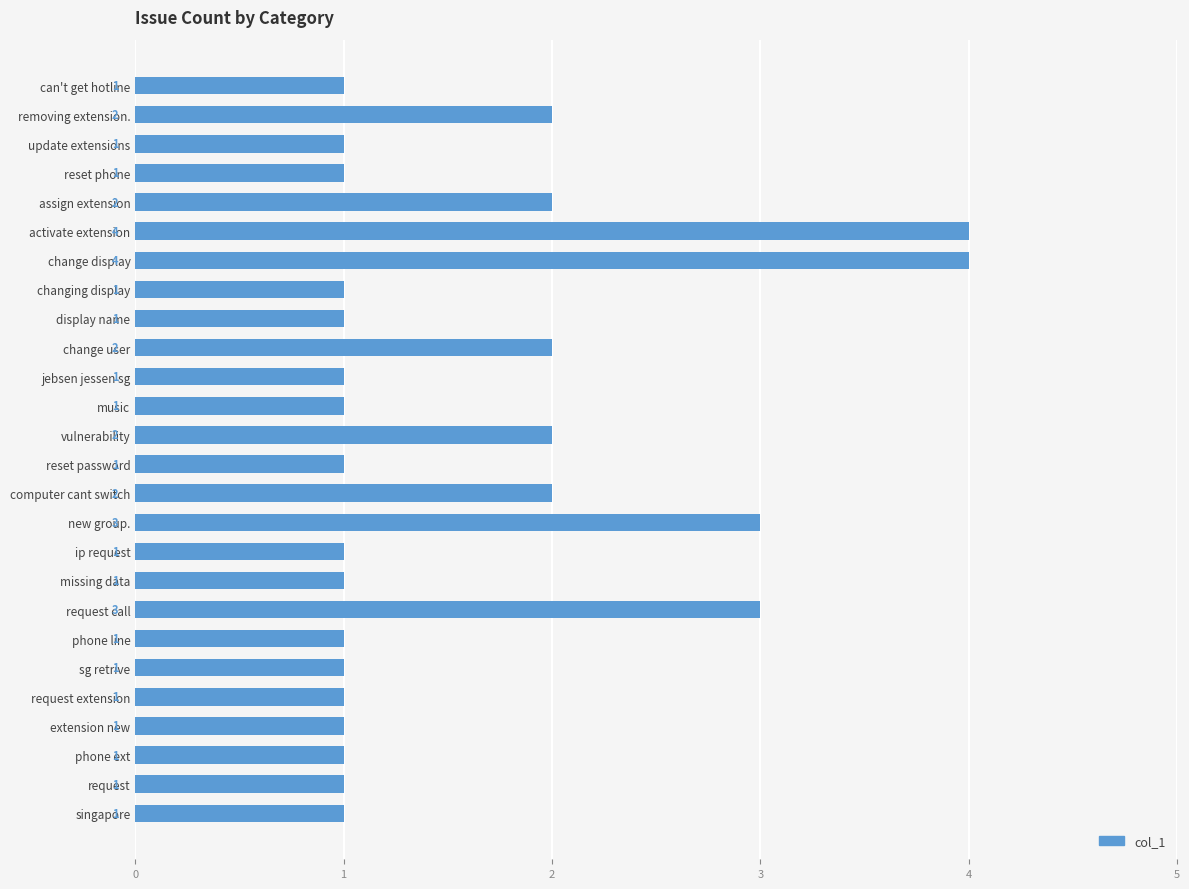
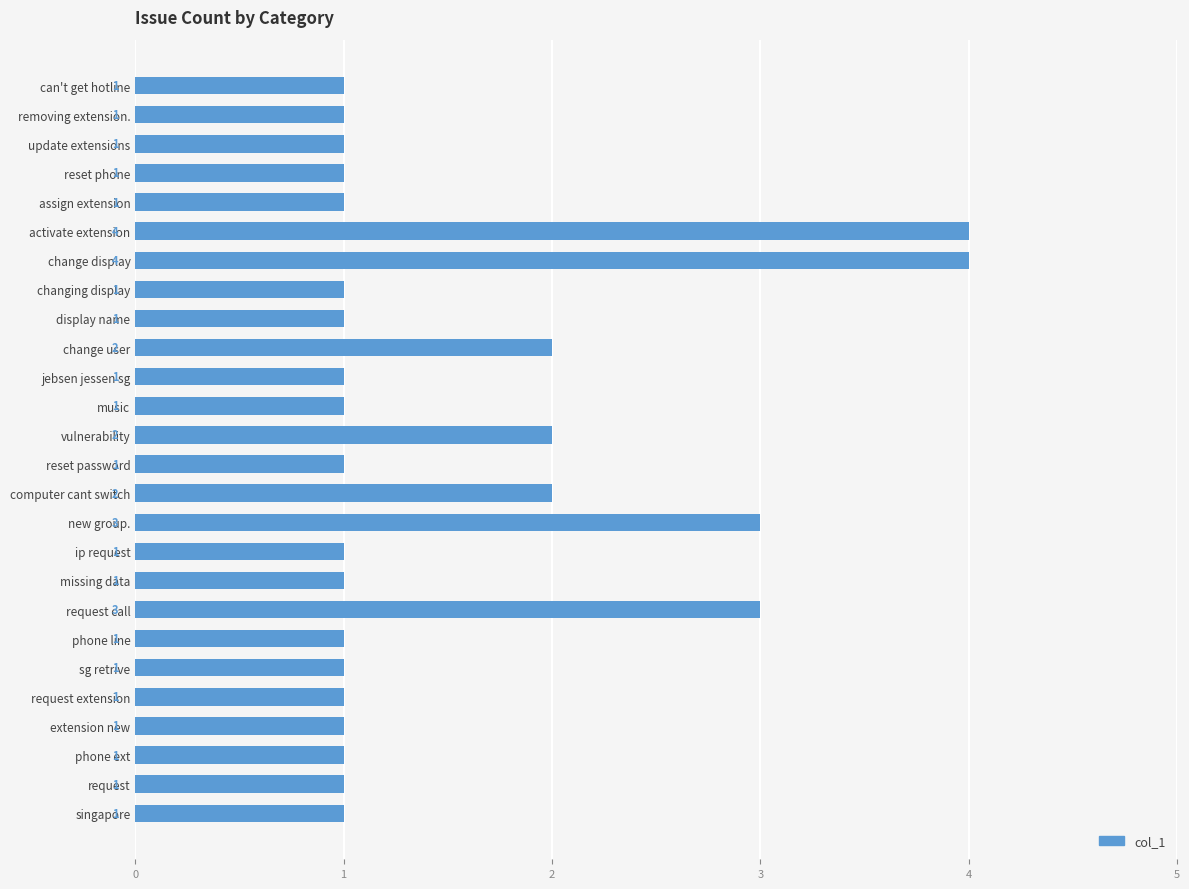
  {
-   "removing extension.": 2,
-   "assign extension": 2
+   "removing extension.": 1,
+   "assign extension": 1
  }
